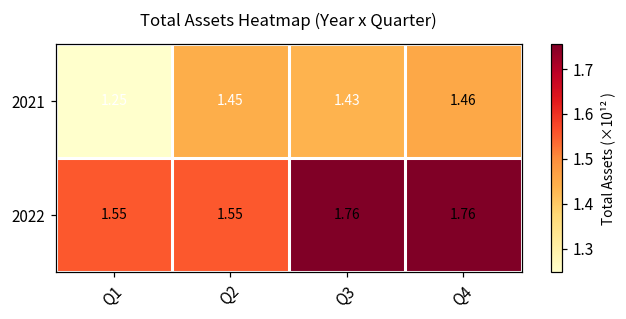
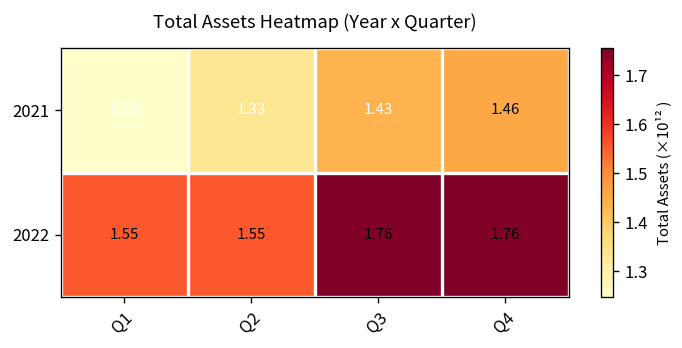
  {
    "2021": {
      "Q1": 1.25,
-     "Q2": 1.45,
+     "Q2": 1.33,
      "Q3": 1.43,
      "Q4": 1.46
    },
    "2022": {
      "Q1": 1.55,
      "Q2": 1.55,
      "Q3": 1.76,
      "Q4": 1.76
    }
  }
